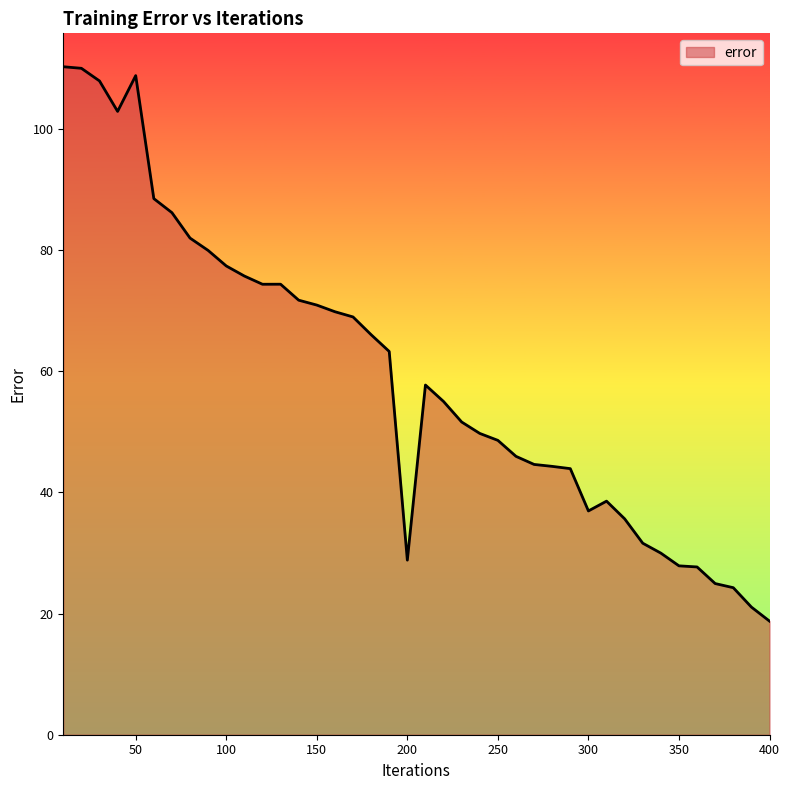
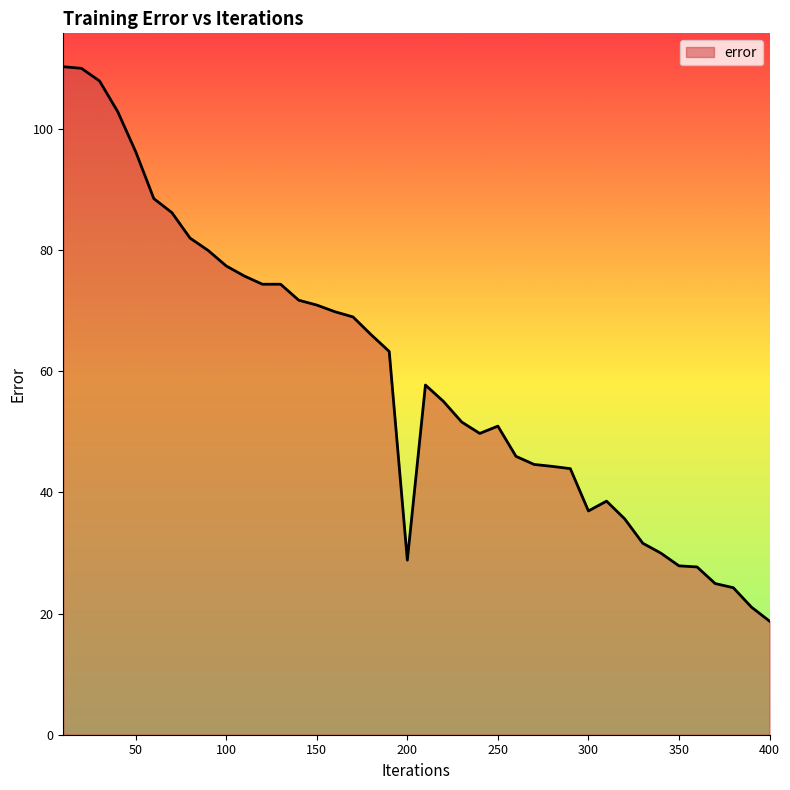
  {
-   "50": 109,
+   "50": 96,
    "100": 77,
    "150": 71,
    "200": 29,
-   "250": 49,
+   "250": 51,
    "300": 37,
    "350": 28,
    "400": 19
  }
